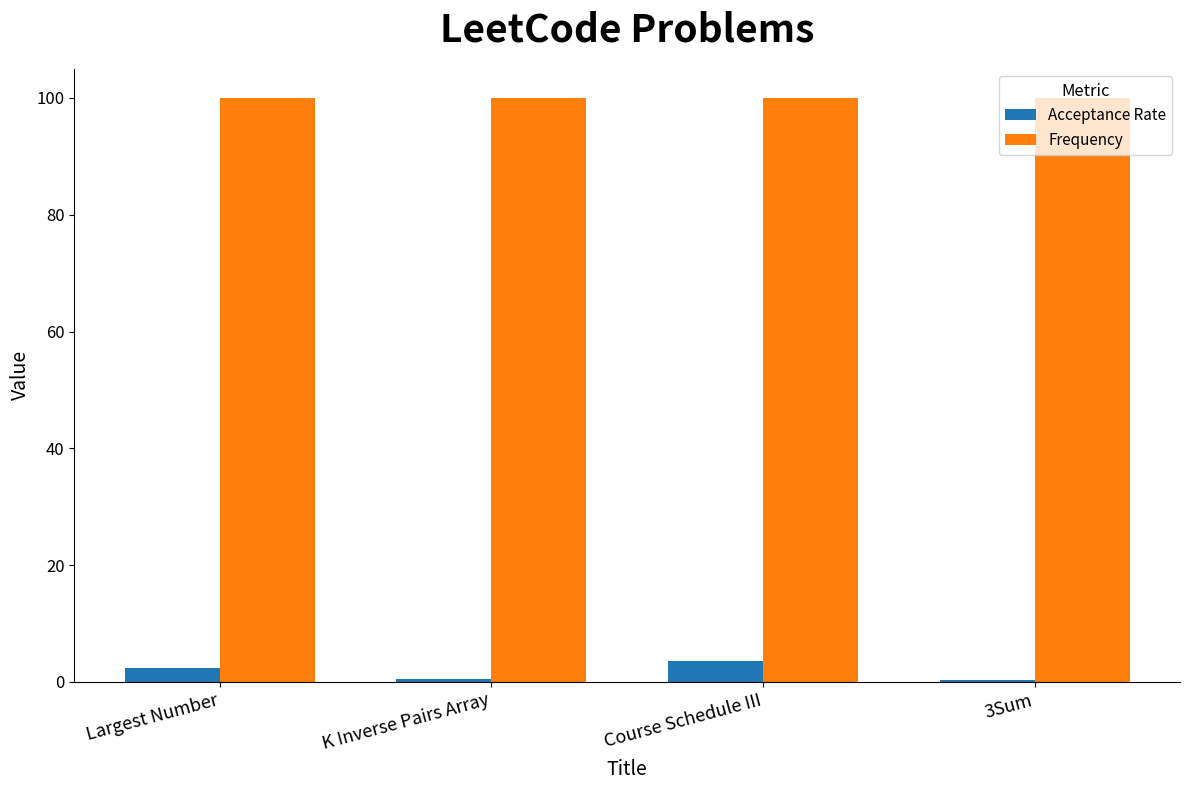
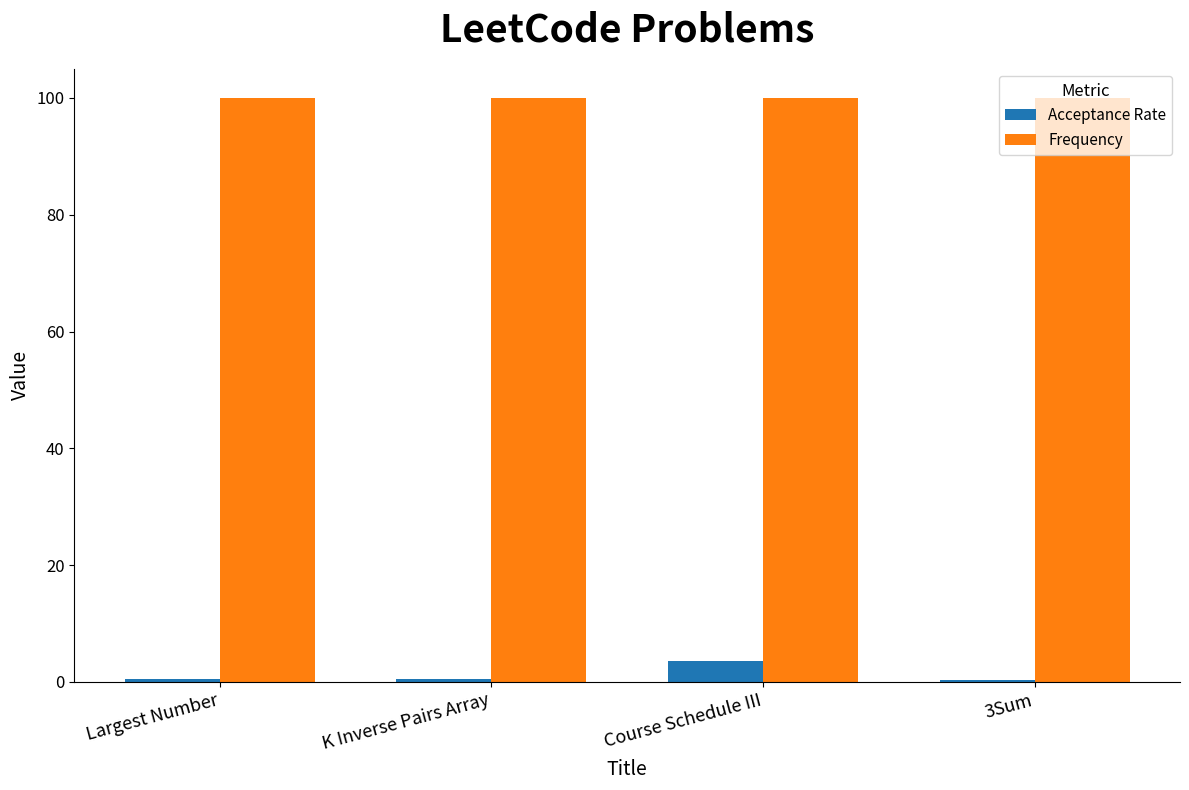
  {
    "Acceptance Rate": {
-     "Largest Number": 2,
+     "Largest Number": 0,
      "K Inverse Pairs Array": 0,
      "Course Schedule III": 4
    },
    "Frequency": {
      "Largest Number": 100,
      "K Inverse Pairs Array": 100,
      "Course Schedule III": 100
    }
  }
